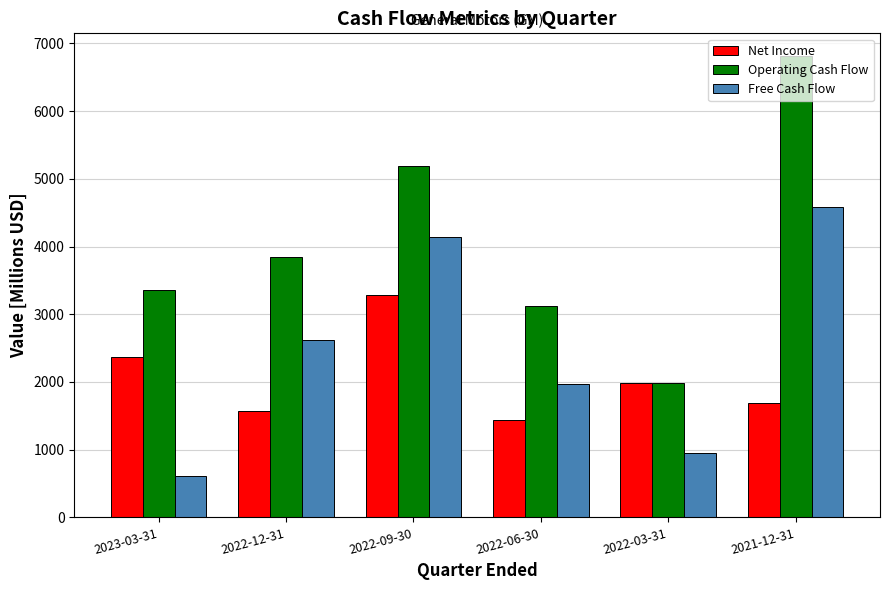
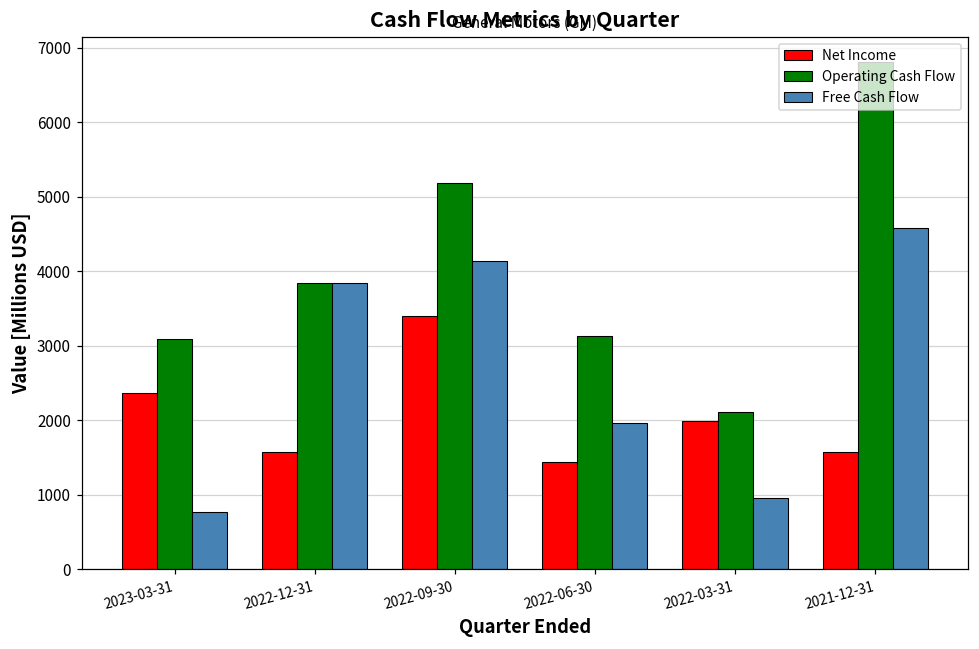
  {
    "Net Income": {
      "2023-03-31": 2400,
      "2022-12-31": 1600,
-     "2022-09-30": 3300,
+     "2022-09-30": 3400,
      "2022-06-30": 1400,
      "2022-03-31": 2000,
-     "2021-12-31": 1700
+     "2021-12-31": 1600
    },
    "Operating Cash Flow": {
-     "2023-03-31": 3400,
+     "2023-03-31": 3100,
      "2022-12-31": 3800,
      "2022-09-30": 5200,
      "2022-06-30": 3100,
-     "2022-03-31": 2000
+     "2022-03-31": 2100
    },
    "Free Cash Flow": {
-     "2023-03-31": 600,
-     "2022-12-31": 2600,
+     "2023-03-31": 800,
+     "2022-12-31": 3800,
      "2022-09-30": 4100,
      "2022-06-30": 2000,
      "2022-03-31": 1000,
      "2021-12-31": 4600
    }
  }
